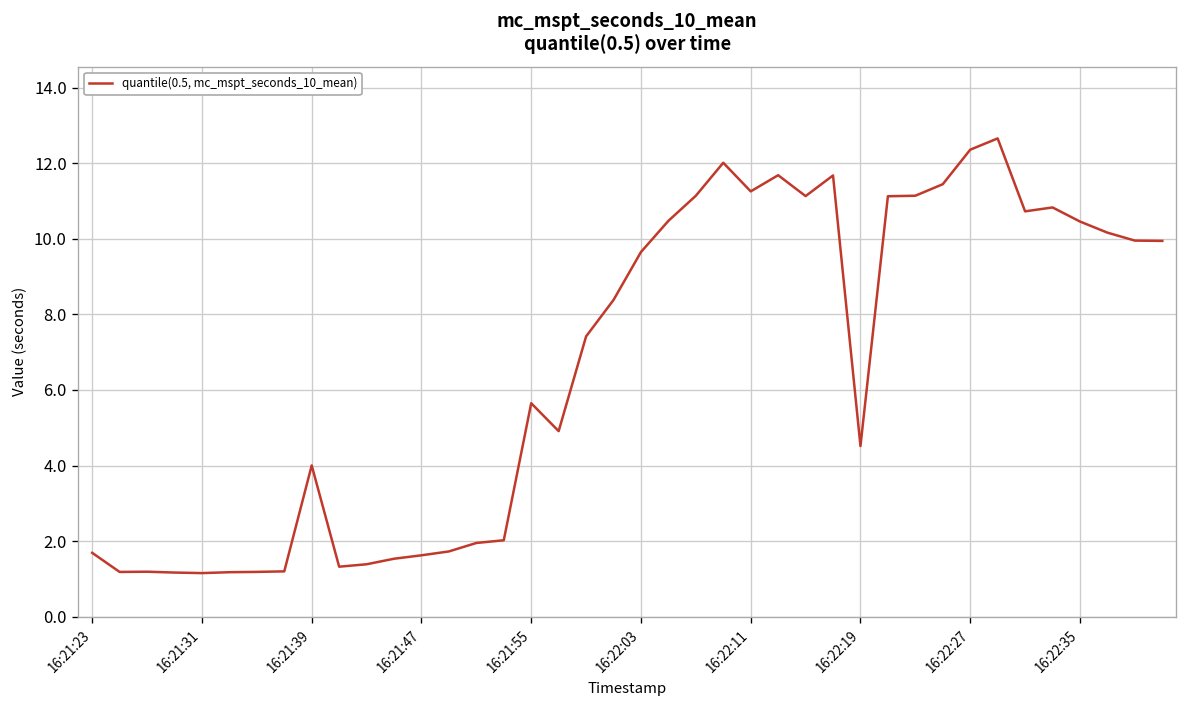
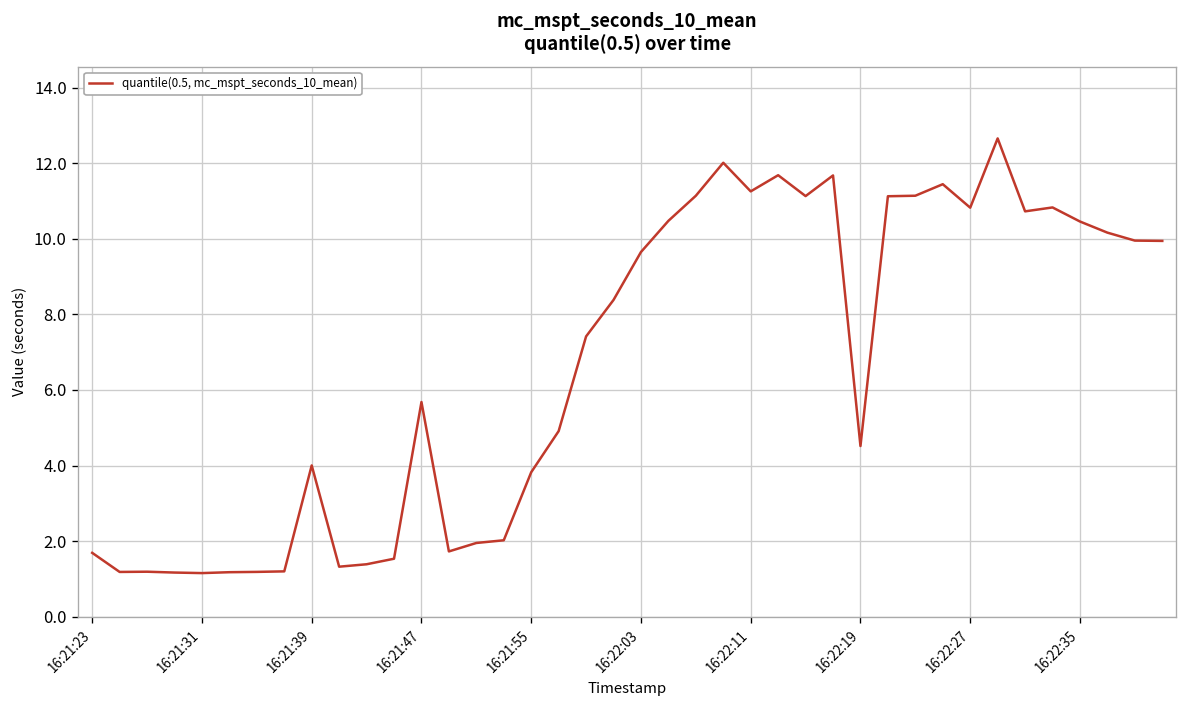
  {
    "16:21:23": 1.7,
    "16:21:31": 1.2,
    "16:21:39": 4.0,
-   "16:21:47": 1.6,
-   "16:21:55": 5.6,
+   "16:21:47": 5.7,
+   "16:21:55": 3.8,
    "16:22:03": 9.7,
    "16:22:11": 11.3,
    "16:22:19": 4.5,
-   "16:22:27": 12.4,
+   "16:22:27": 10.8,
    "16:22:35": 10.5
  }
